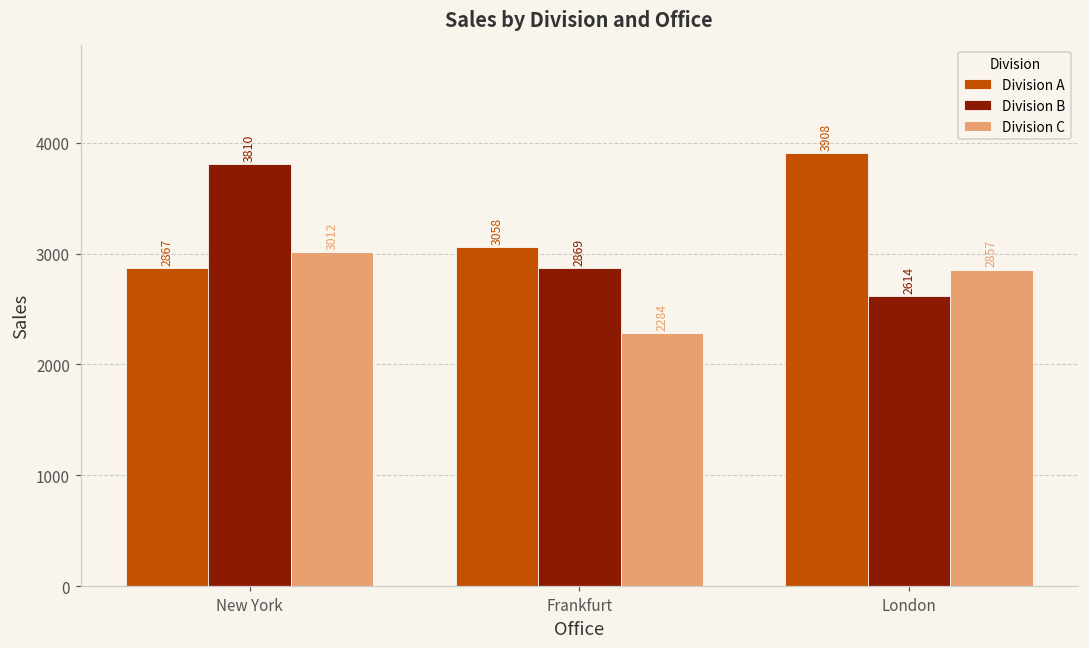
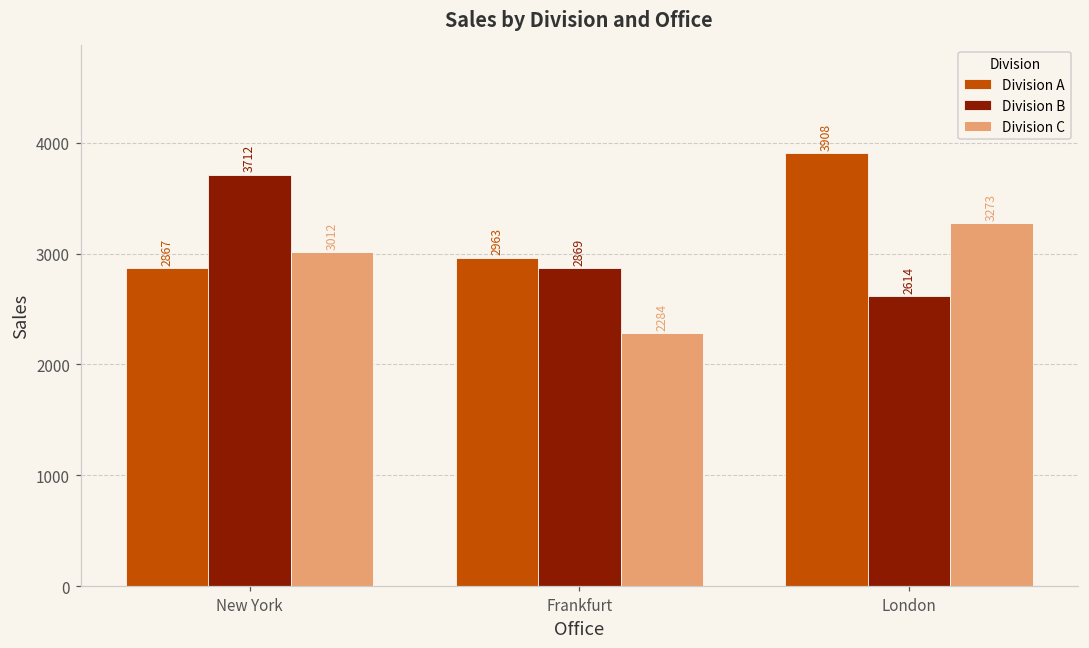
  {
    "Division A": {
      "New York": 2867,
-     "Frankfurt": 3058,
+     "Frankfurt": 2963,
      "London": 3908
    },
    "Division B": {
-     "New York": 3810,
+     "New York": 3712,
      "Frankfurt": 2869,
      "London": 2614
    },
    "Division C": {
      "New York": 3012,
      "Frankfurt": 2284,
-     "London": 2857
+     "London": 3273
    }
  }
